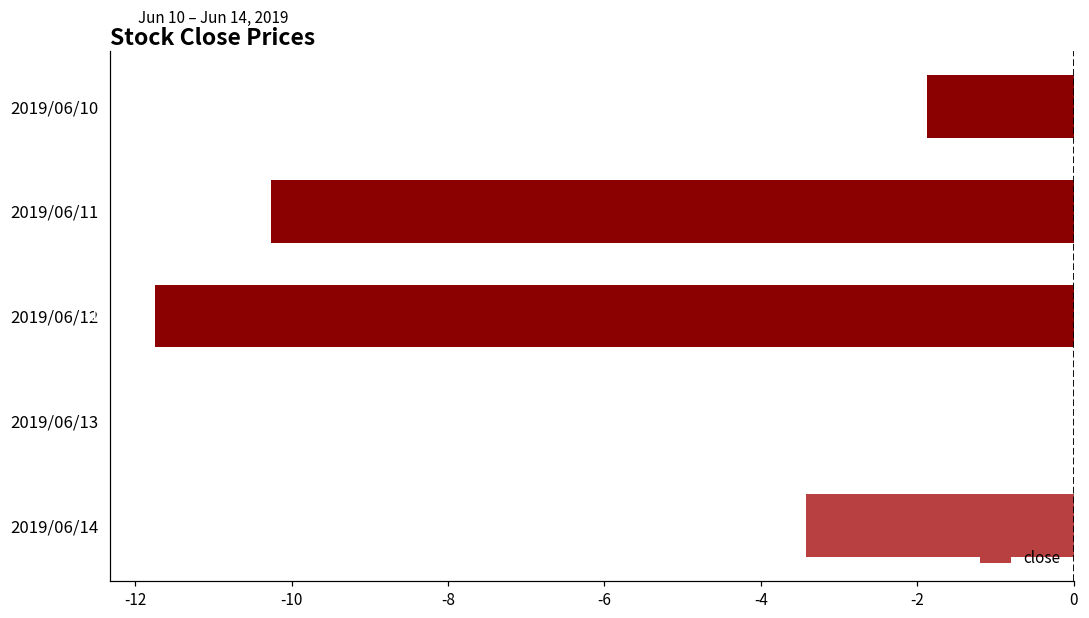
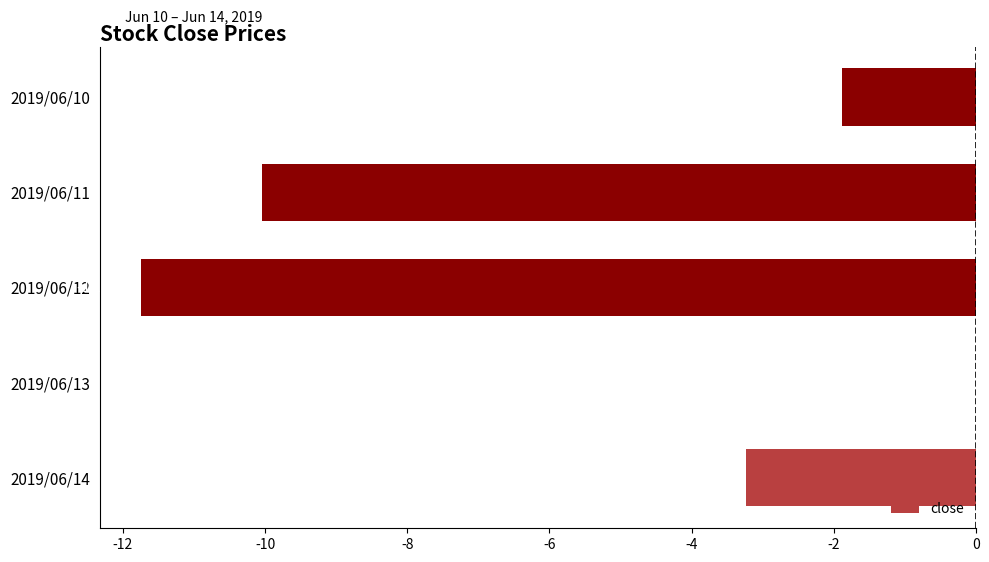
  {
    "2019/06/10": -1.9,
-   "2019/06/11": -10.3,
+   "2019/06/11": -10.0,
    "2019/06/12": -11.7,
    "2019/06/13": 0.0,
-   "2019/06/14": -3.4
+   "2019/06/14": -3.2
  }
